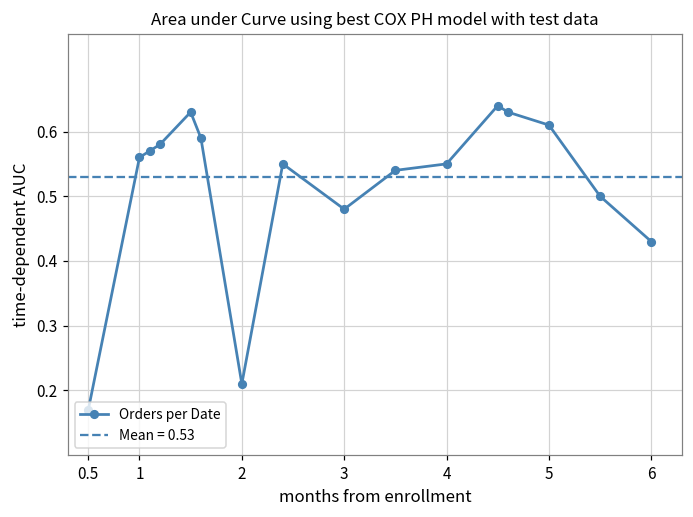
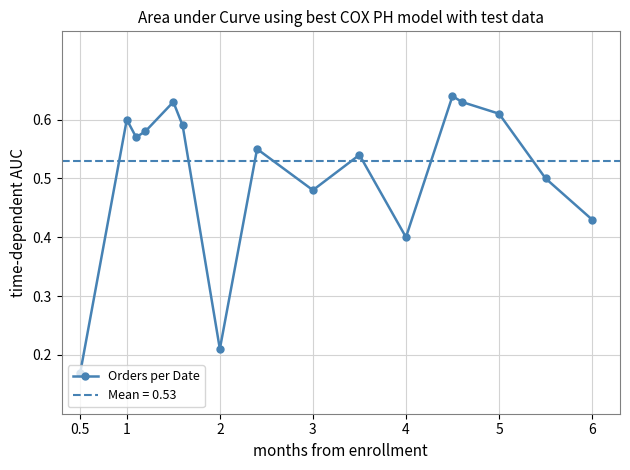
  {
-   "1": 0.56,
+   "1": 0.60,
    "2": 0.21,
    "3": 0.48,
-   "4": 0.55,
+   "4": 0.40,
    "5": 0.61,
    "6": 0.43
  }
